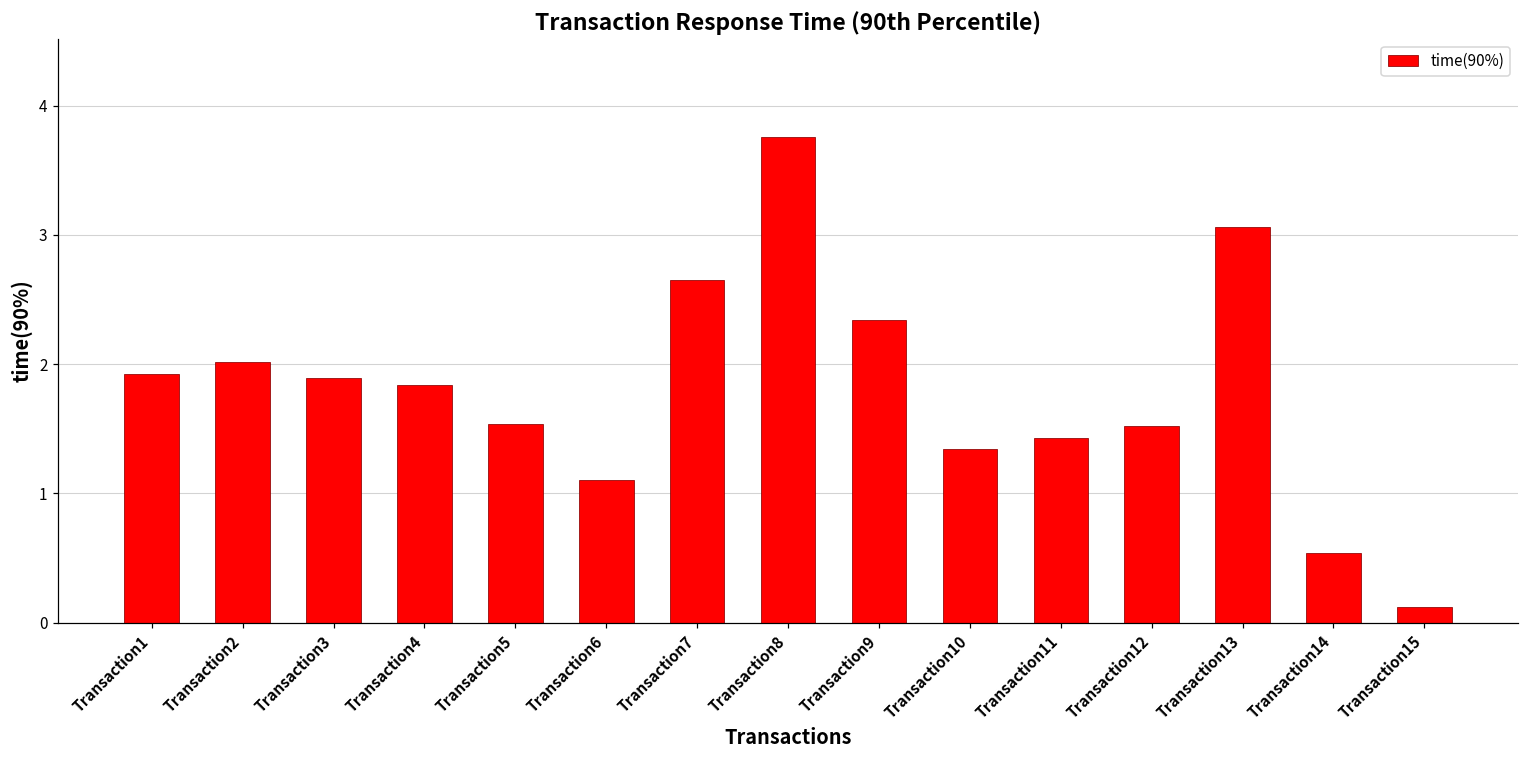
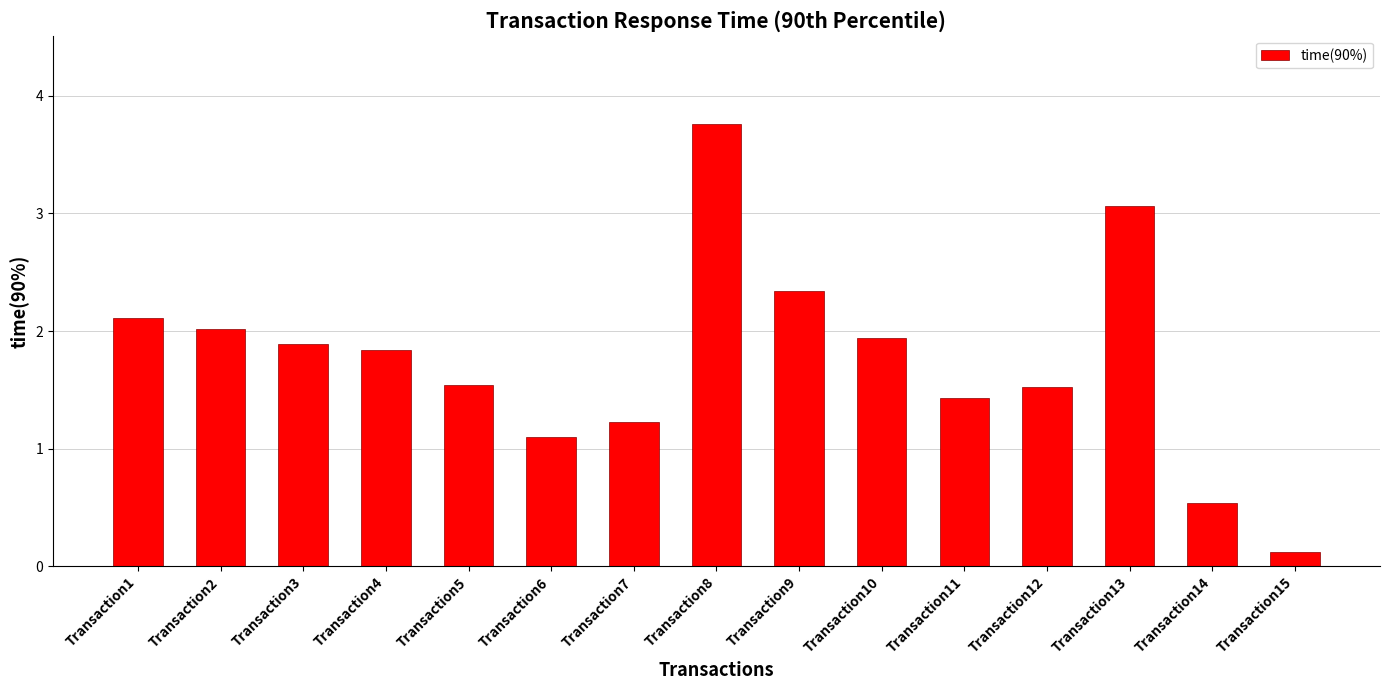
  {
-   "Transaction1": 1.92,
+   "Transaction1": 2.11,
    "Transaction2": 2.02,
    "Transaction3": 1.89,
    "Transaction4": 1.84,
    "Transaction5": 1.54,
    "Transaction6": 1.10,
-   "Transaction7": 2.65,
+   "Transaction7": 1.23,
    "Transaction8": 3.76,
    "Transaction9": 2.34,
-   "Transaction10": 1.34,
+   "Transaction10": 1.94,
    "Transaction11": 1.43,
    "Transaction12": 1.52,
    "Transaction13": 3.06,
    "Transaction14": 0.54,
    "Transaction15": 0.12
  }
